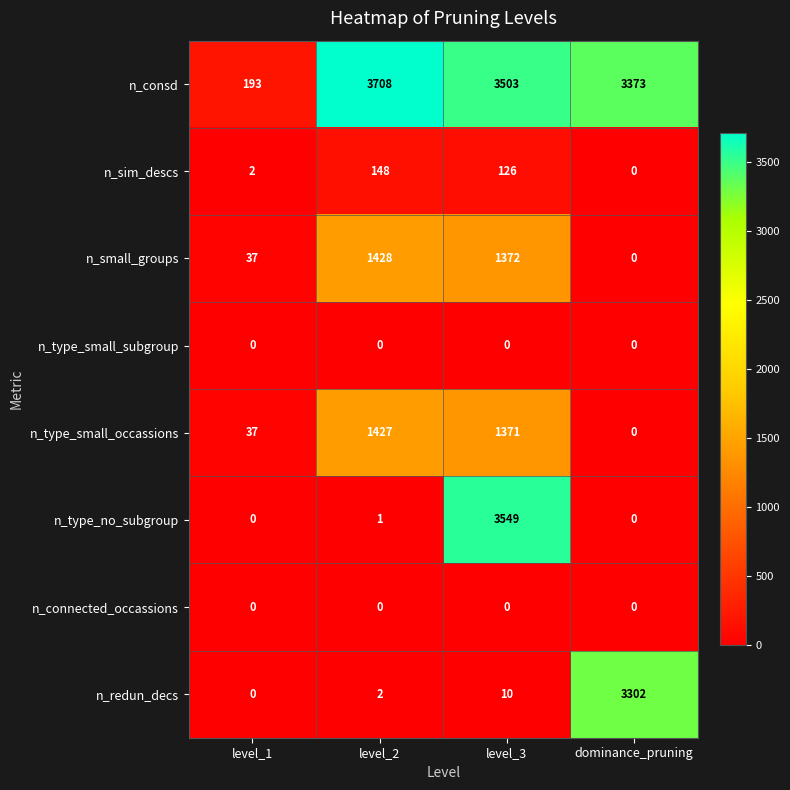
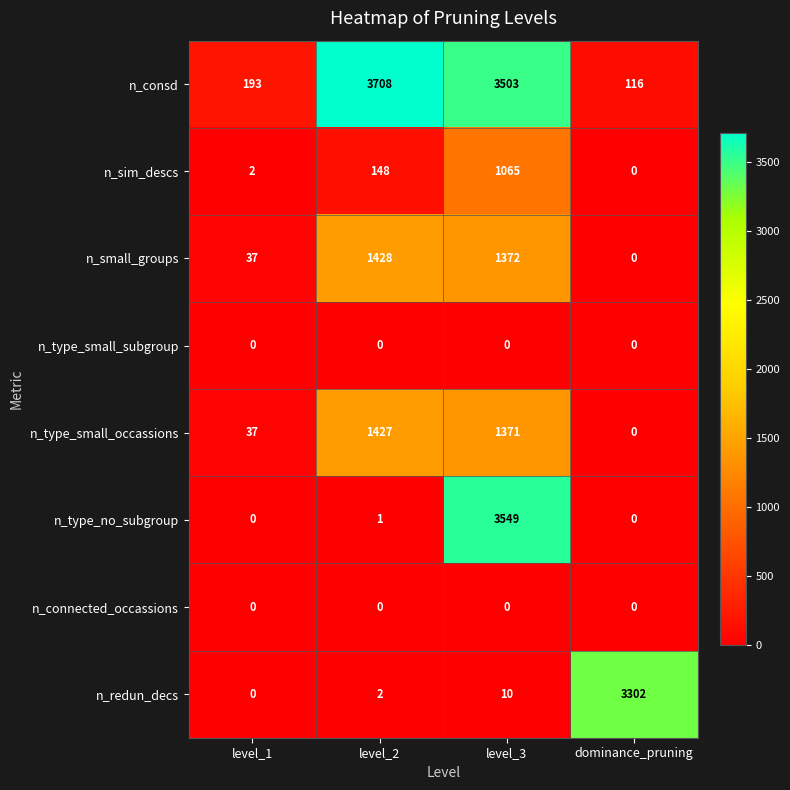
  {
    "n_consd": {
      "level_1": 193,
      "level_2": 3708,
      "level_3": 3503,
-     "dominance_pruning": 3373
+     "dominance_pruning": 116
    },
    "n_sim_descs": {
      "level_1": 2,
      "level_2": 148,
-     "level_3": 126,
+     "level_3": 1065,
      "dominance_pruning": 0
    },
    "n_small_groups": {
      "level_1": 37,
      "level_2": 1428,
      "level_3": 1372,
      "dominance_pruning": 0
    },
    "n_type_small_subgroup": {
      "level_1": 0,
      "level_2": 0,
      "level_3": 0,
      "dominance_pruning": 0
    },
    "n_type_small_occassions": {
      "level_1": 37,
      "level_2": 1427,
      "level_3": 1371,
      "dominance_pruning": 0
    },
    "n_type_no_subgroup": {
      "level_1": 0,
      "level_2": 1,
      "level_3": 3549,
      "dominance_pruning": 0
    },
    "n_connected_occassions": {
      "level_1": 0,
      "level_2": 0,
      "level_3": 0,
      "dominance_pruning": 0
    },
    "n_redun_decs": {
      "level_1": 0,
      "level_2": 2,
      "level_3": 10,
      "dominance_pruning": 3302
    }
  }
